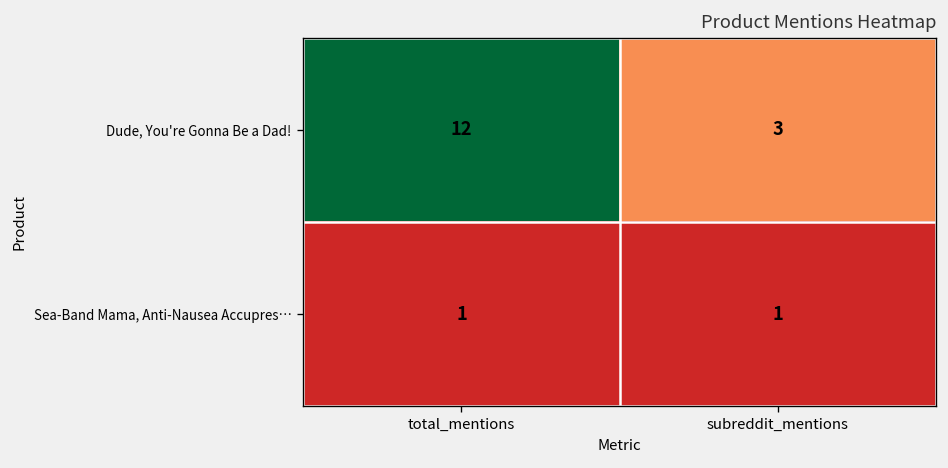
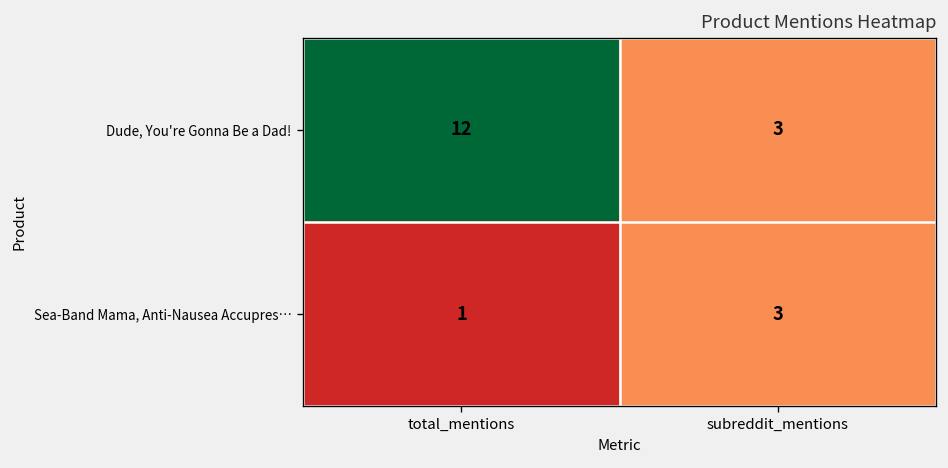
  {
    "Dude, You're Gonna Be a Dad!": {
      "total_mentions": 12,
      "subreddit_mentions": 3
    },
    "Sea-Band Mama, Anti-Nausea Accupres…": {
      "total_mentions": 1,
-     "subreddit_mentions": 1
+     "subreddit_mentions": 3
    }
  }
